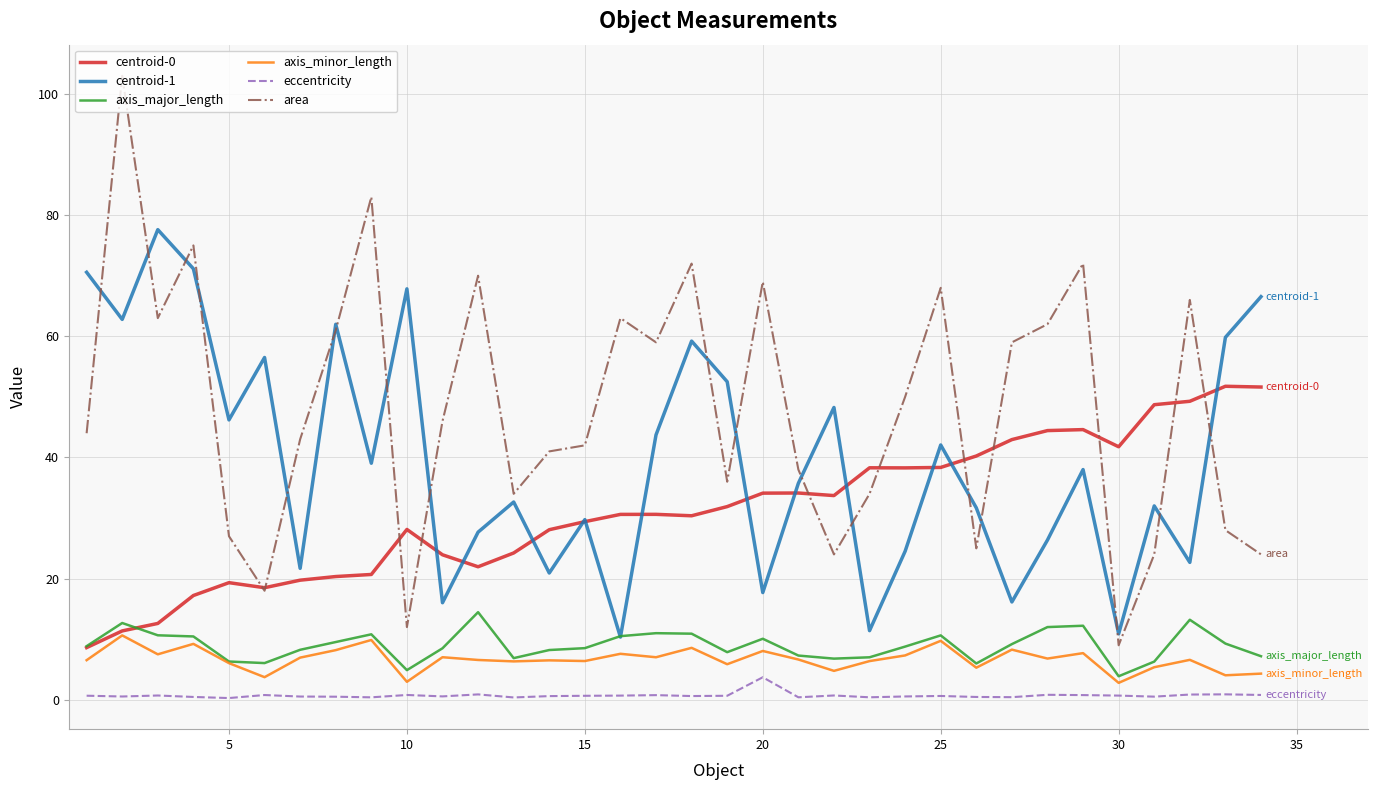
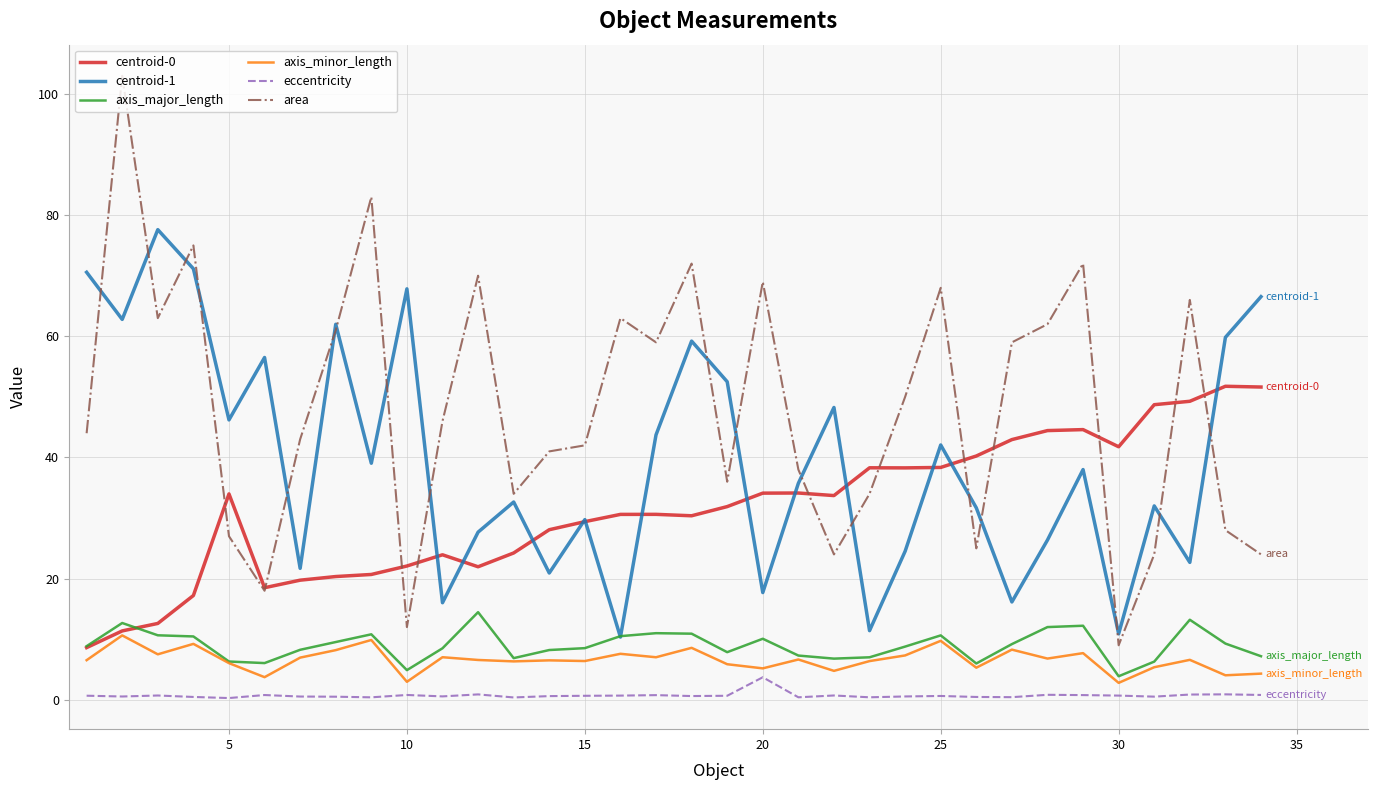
  {
    "centroid-0": {
-     "5": 19,
-     "10": 28,
+     "5": 34,
+     "10": 22,
      "20": 34,
      "25": 38,
      "30": 42
    },
    "centroid-1": {
      "5": 46,
      "10": 68,
      "20": 18,
      "25": 42,
      "30": 11
    },
    "axis_major_length": {
      "10": 5,
      "15": 9,
      "20": 10,
      "25": 11,
      "30": 4
    },
    "axis_minor_length": {
      "10": 3,
      "15": 6,
-     "20": 8,
+     "20": 5,
      "25": 10,
      "30": 3
    },
    "eccentricity": {
      "5": 0,
      "10": 1,
      "15": 1,
      "20": 4,
      "25": 1,
      "30": 1
    },
    "area": {
      "5": 27,
      "10": 12,
      "15": 42,
      "20": 69,
      "25": 68,
      "30": 9
    }
  }
